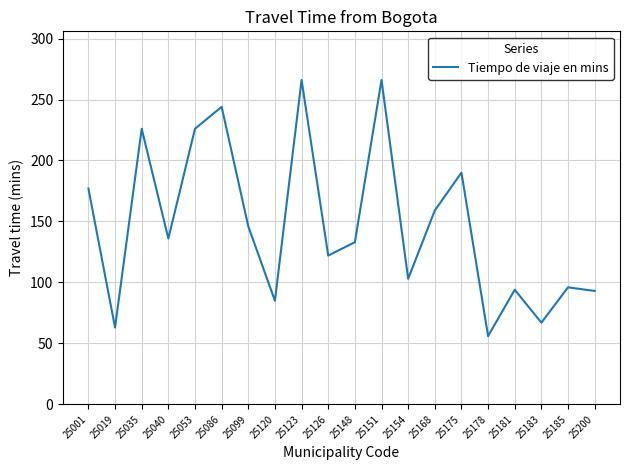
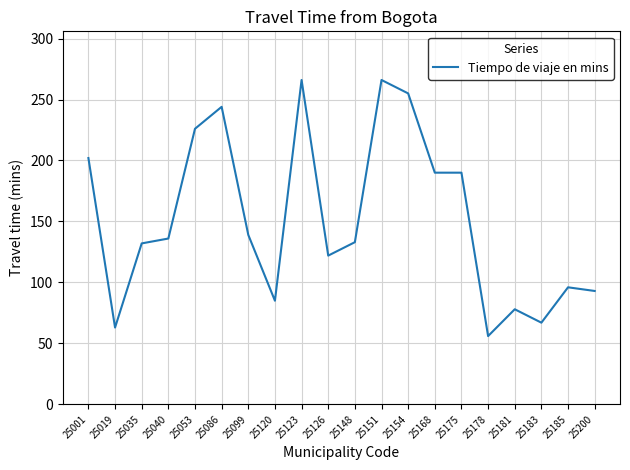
  {
-   "25001": 177,
+   "25001": 202,
    "25019": 63,
-   "25035": 226,
+   "25035": 132,
    "25040": 136,
    "25053": 226,
    "25086": 244,
-   "25099": 146,
+   "25099": 139,
    "25120": 85,
    "25123": 266,
    "25126": 122,
    "25148": 133,
    "25151": 266,
-   "25154": 103,
-   "25168": 159,
+   "25154": 255,
+   "25168": 190,
    "25175": 190,
    "25178": 56,
-   "25181": 94,
+   "25181": 78,
    "25183": 67,
    "25185": 96,
    "25200": 93
  }
